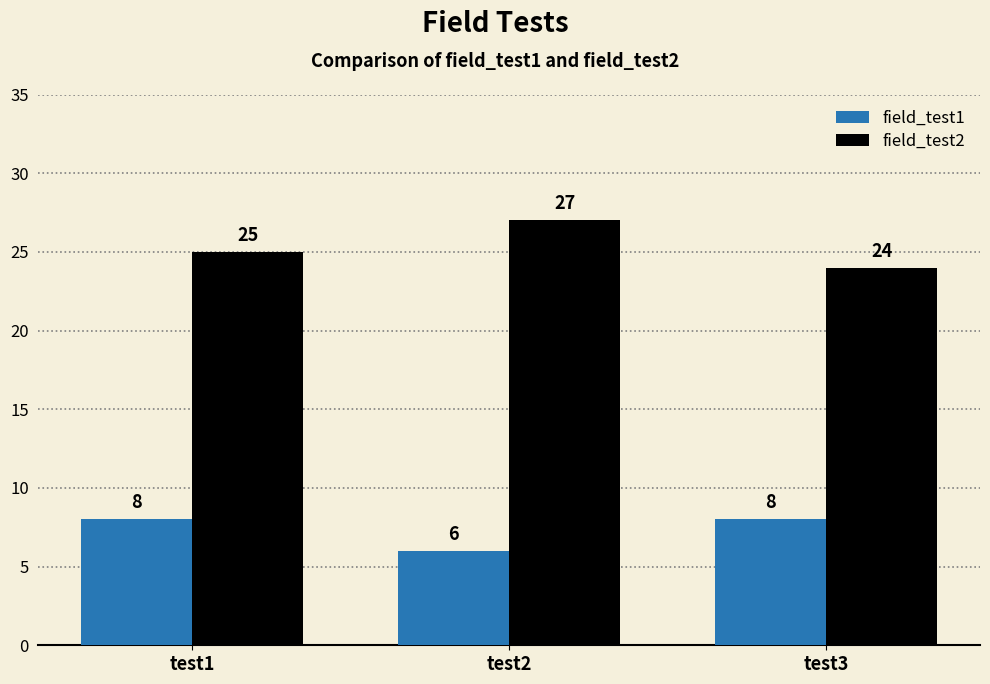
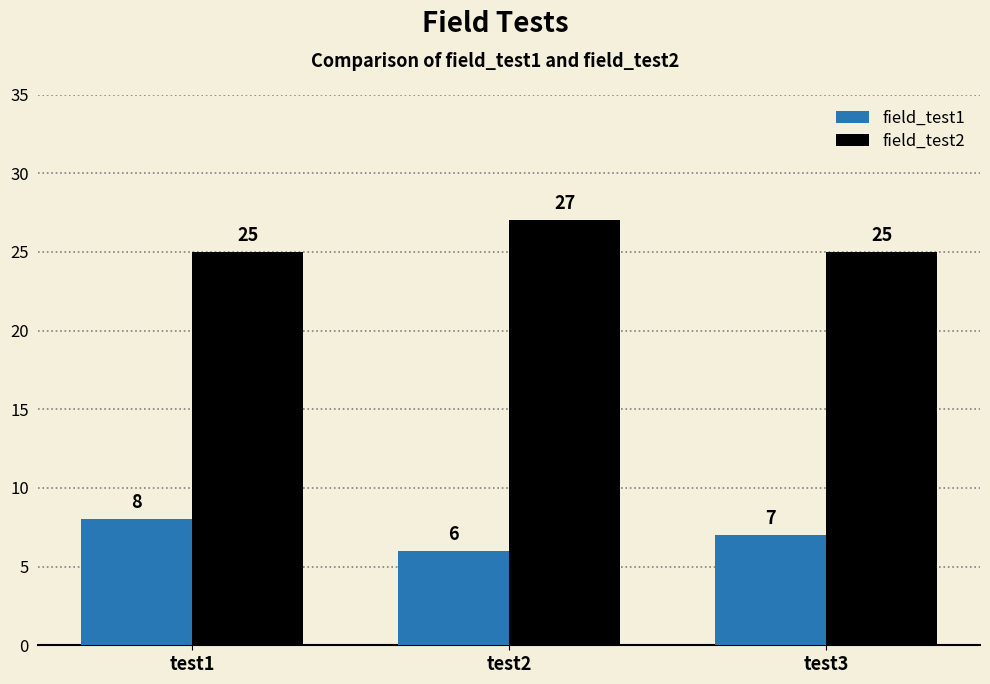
  {
    "field_test1": {
      "test1": 8,
      "test2": 6,
-     "test3": 8
+     "test3": 7
    },
    "field_test2": {
      "test1": 25,
      "test2": 27,
-     "test3": 24
+     "test3": 25
    }
  }
